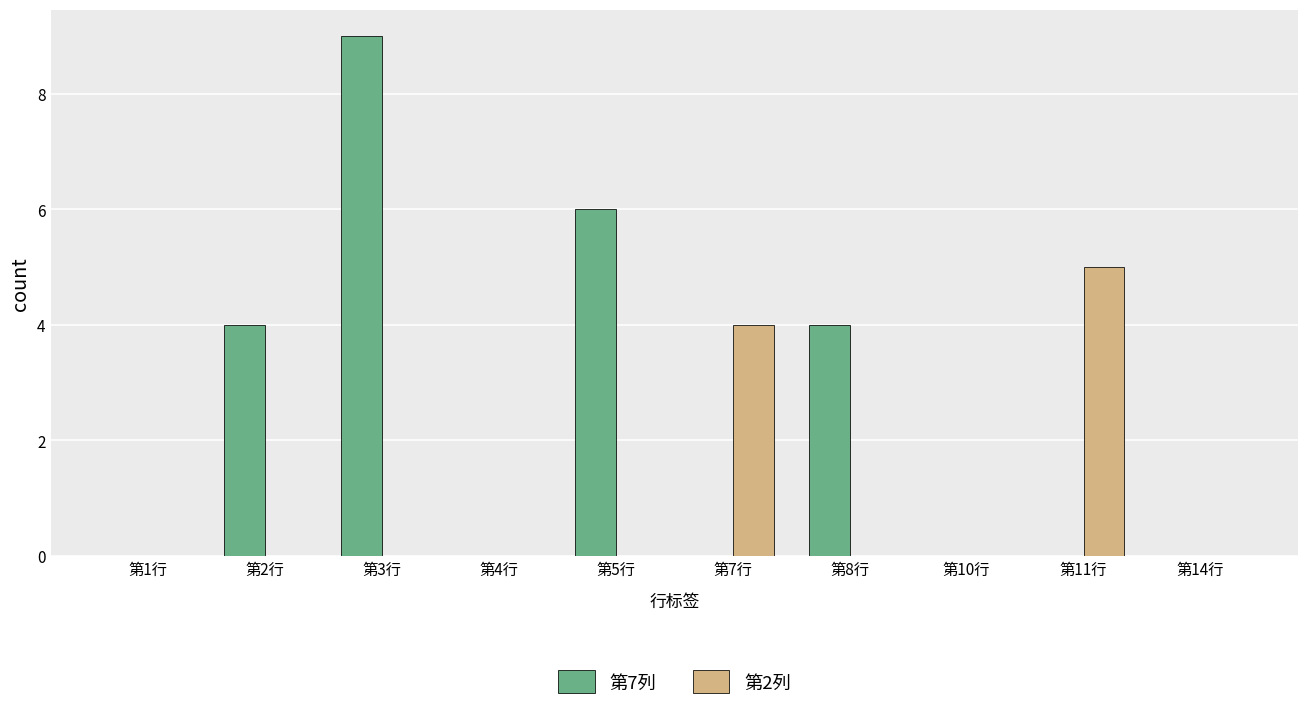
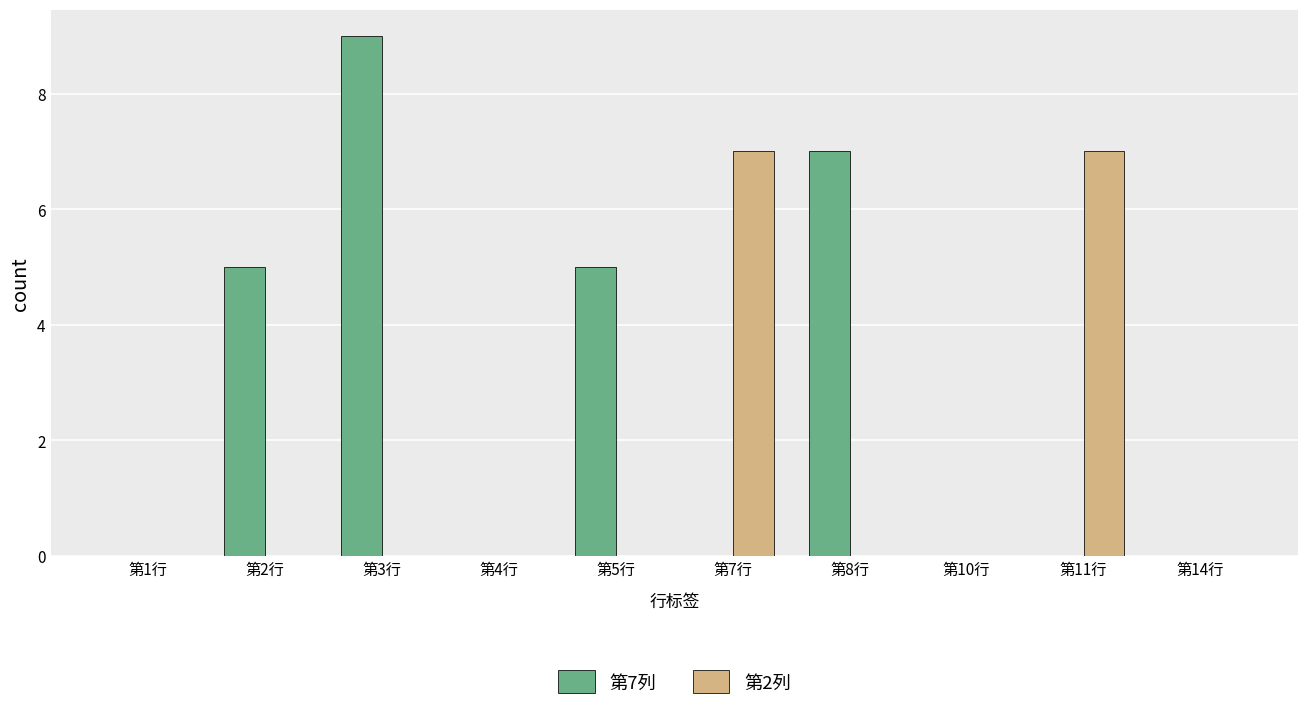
  {
    "第7列": {
      "第1行": 0,
-     "第2行": 4,
+     "第2行": 5,
      "第3行": 9,
      "第4行": 0,
-     "第5行": 6,
+     "第5行": 5,
      "第7行": 0,
-     "第8行": 4,
+     "第8行": 7,
      "第10行": 0,
      "第11行": 0,
      "第14行": 0
    },
    "第2列": {
      "第1行": 0,
      "第2行": 0,
      "第3行": 0,
      "第4行": 0,
      "第5行": 0,
-     "第7行": 4,
+     "第7行": 7,
      "第8行": 0,
      "第10行": 0,
-     "第11行": 5,
+     "第11行": 7,
      "第14行": 0
    }
  }
